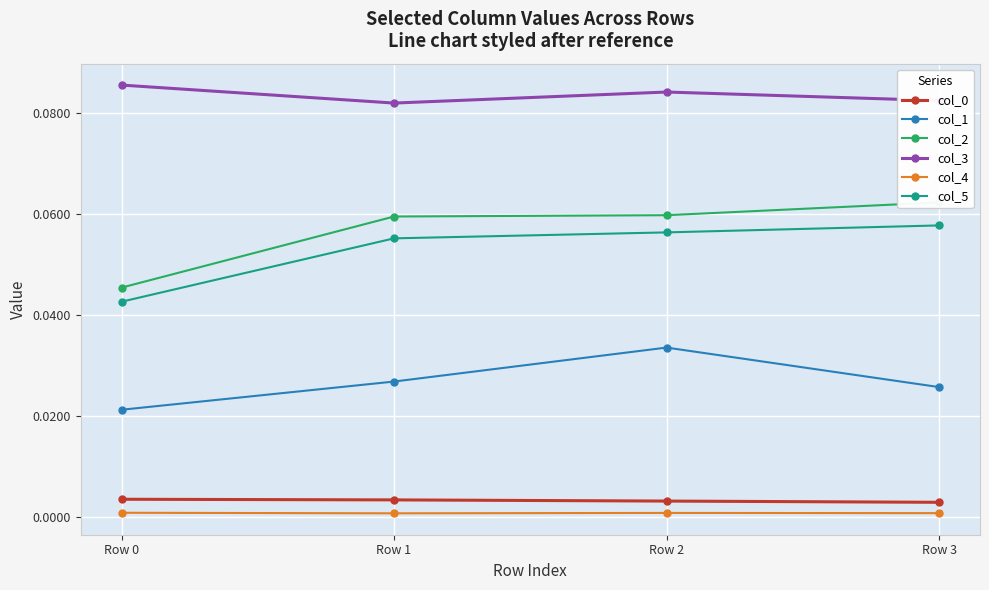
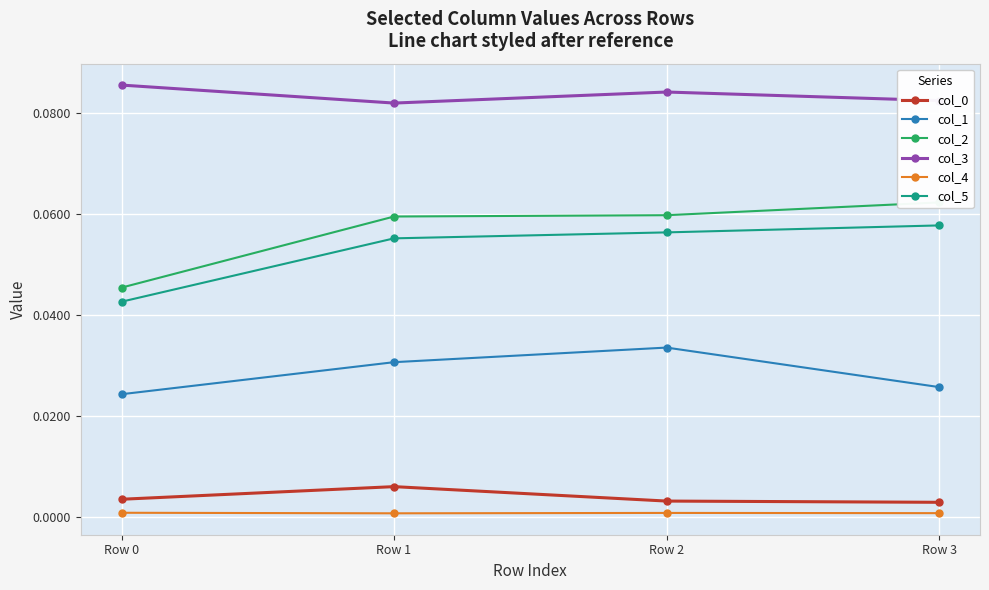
  {
    "col_0": {
      "Row 0": 0.003,
-     "Row 1": 0.003,
+     "Row 1": 0.006,
      "Row 2": 0.003,
      "Row 3": 0.003
    },
    "col_1": {
-     "Row 0": 0.021,
-     "Row 1": 0.027,
+     "Row 0": 0.024,
+     "Row 1": 0.031,
      "Row 2": 0.034,
      "Row 3": 0.026
    },
    "col_3": {
      "Row 0": 0.086,
      "Row 1": 0.082,
      "Row 2": 0.084
    },
    "col_4": {
      "Row 0": 0.001,
      "Row 1": 0.001,
      "Row 2": 0.001,
      "Row 3": 0.001
    }
  }
